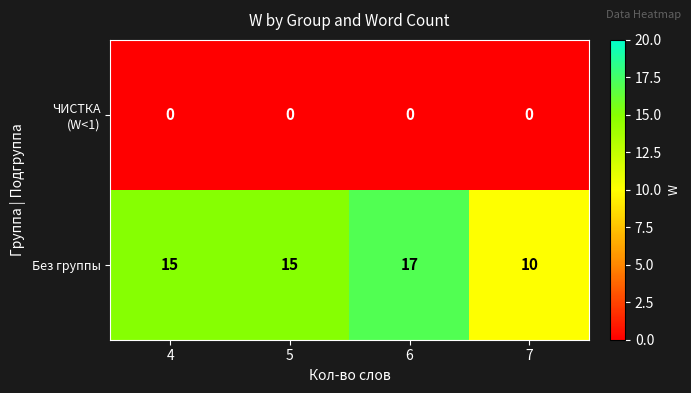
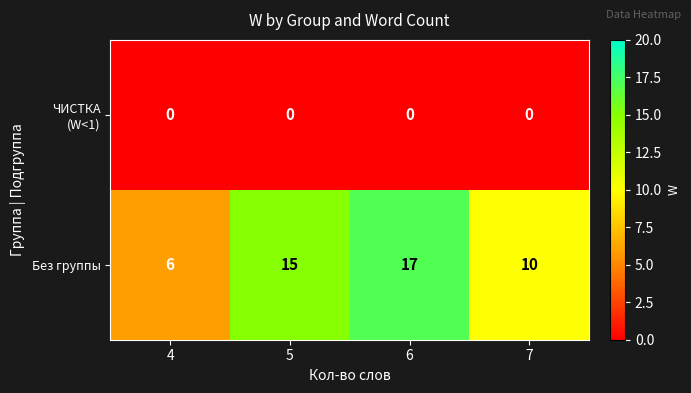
  {
    "ЧИСТКА (W<1)": {
      "4": 0,
      "5": 0,
      "6": 0,
      "7": 0
    },
    "Без группы": {
-     "4": 15,
+     "4": 6,
      "5": 15,
      "6": 17,
      "7": 10
    }
  }
